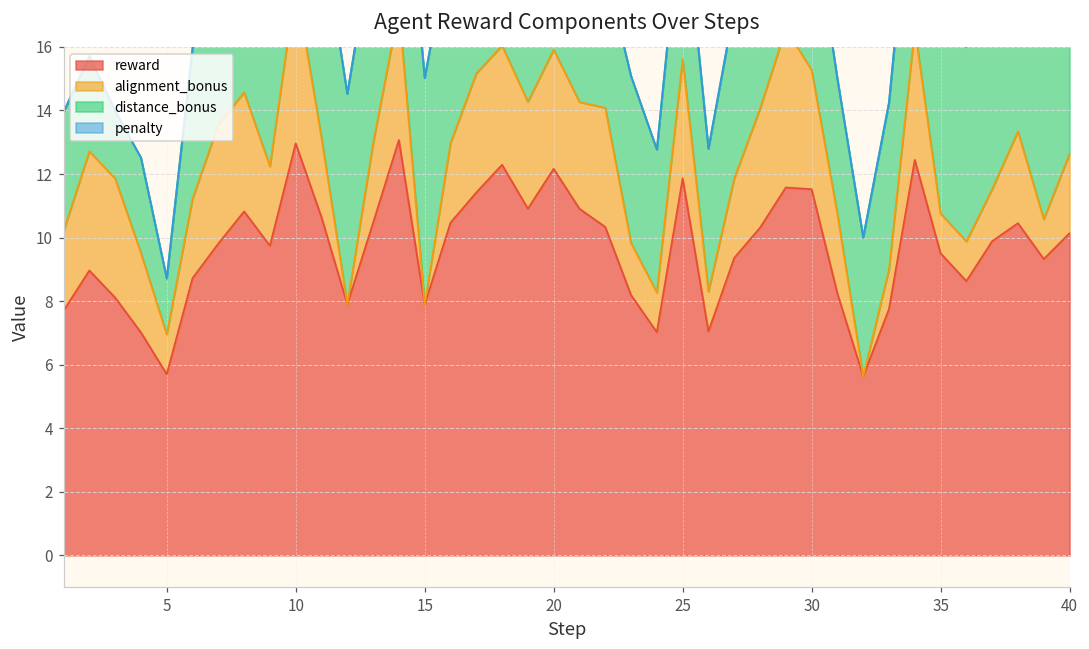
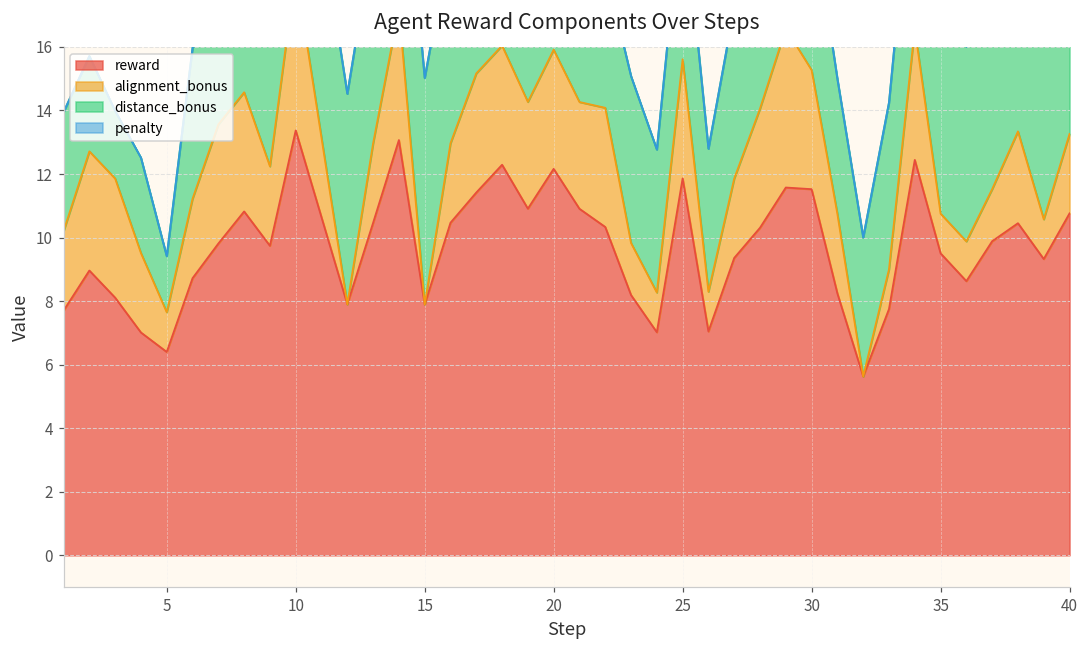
  {
    "reward": {
-     "5": 5.7,
-     "10": 13.0,
+     "5": 6.4,
+     "10": 13.4,
      "20": 12.2,
      "25": 11.9,
      "30": 11.5,
      "35": 9.5,
-     "40": 10.1
+     "40": 10.8
    },
    "alignment_bonus": {
      "5": 1.3,
      "20": 3.8,
      "25": 3.8,
      "30": 3.8,
      "35": 1.3,
      "40": 2.5
    }
  }
